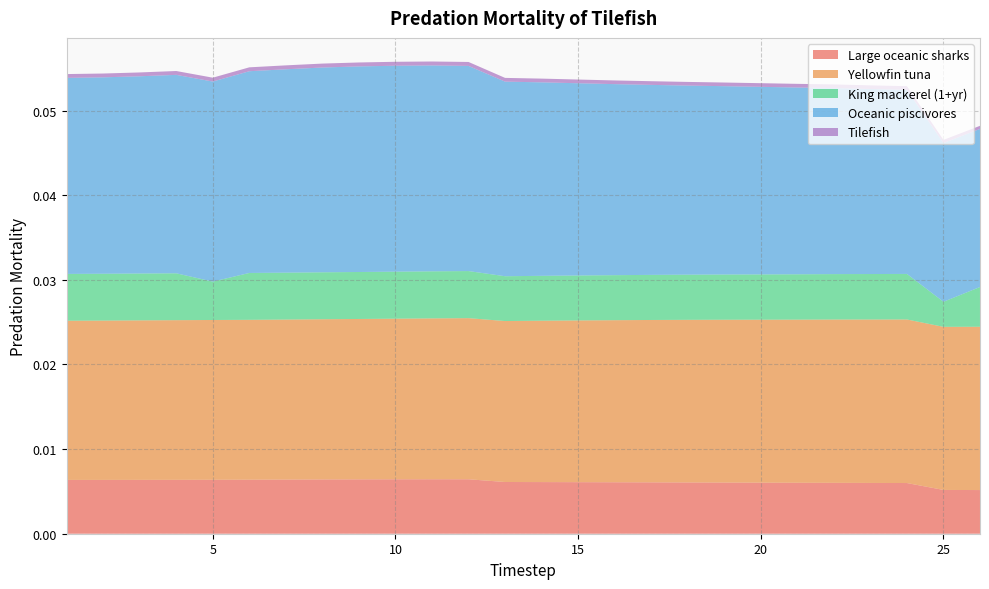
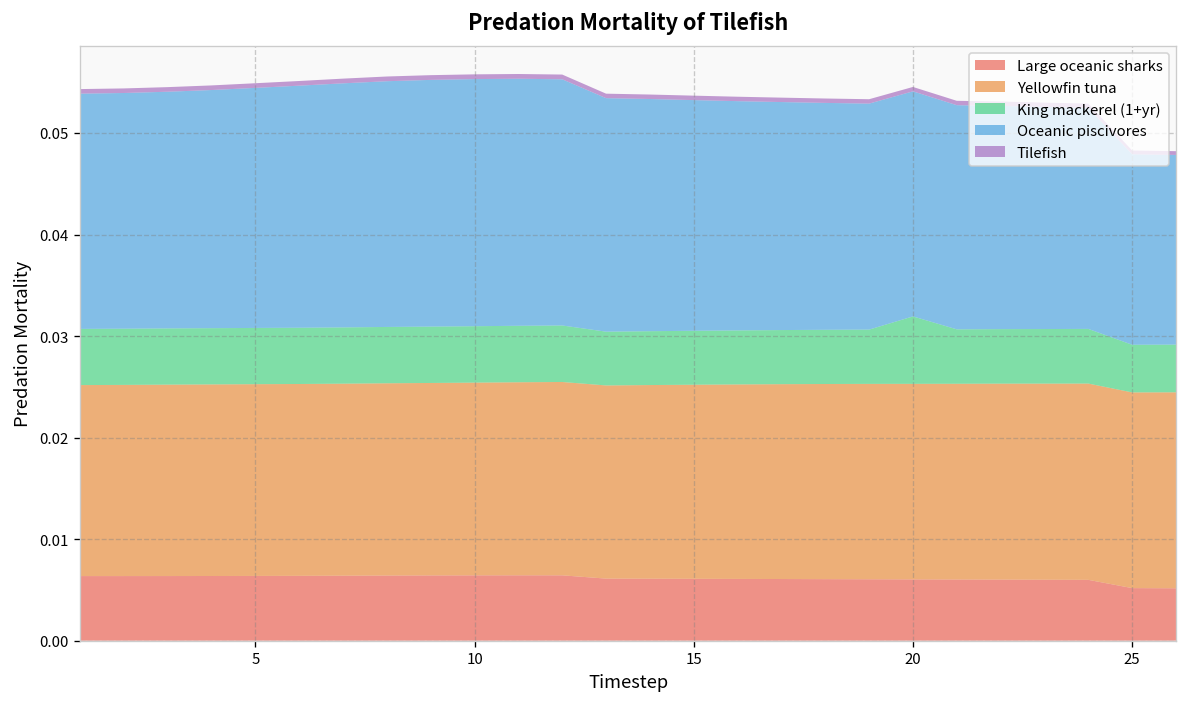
  {
    "King mackerel (1+yr)": {
-     "5": 0.005,
+     "5": 0.006,
      "10": 0.006,
      "15": 0.005,
-     "20": 0.005,
-     "25": 0.003
+     "20": 0.007,
+     "25": 0.005
    },
    "Oceanic piscivores": {
      "5": 0.024,
      "10": 0.024,
      "15": 0.023,
      "20": 0.022
    },
    "Tilefish": {
      "5": 0.000,
      "10": 0.000,
      "15": 0.000,
      "20": 0.000
    }
  }
